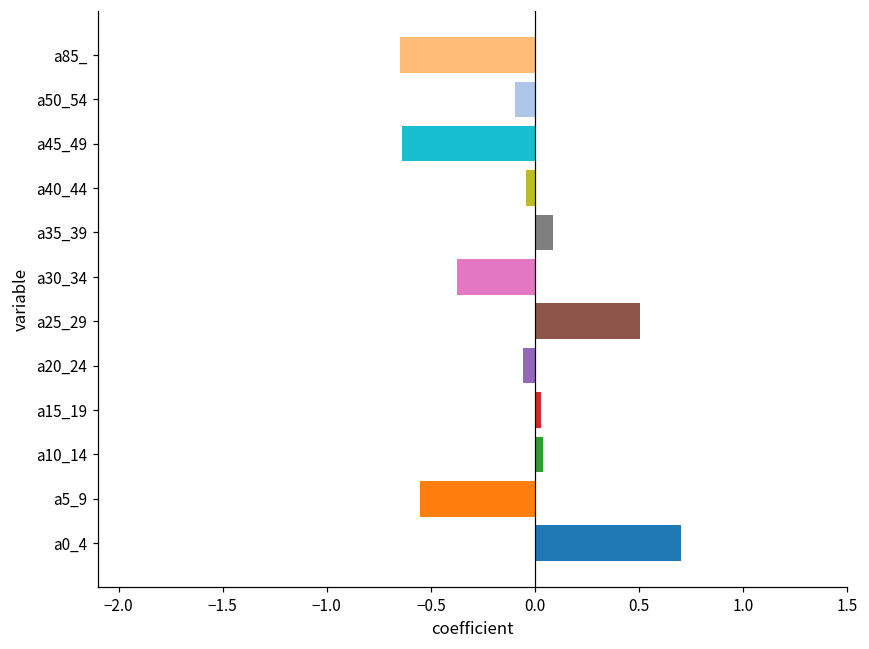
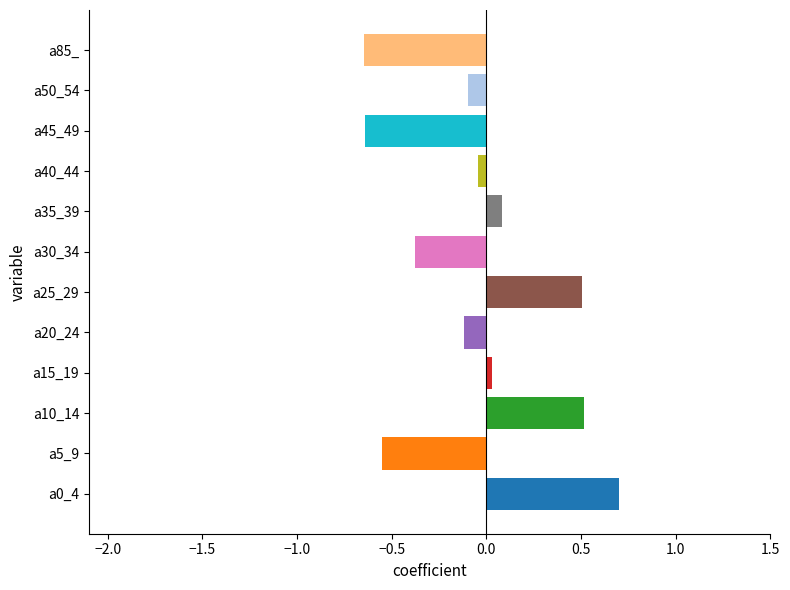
  {
    "a85_": -0.65,
    "a50_54": -0.10,
    "a45_49": -0.64,
    "a40_44": -0.04,
    "a35_39": 0.08,
    "a30_34": -0.37,
    "a25_29": 0.51,
-   "a20_24": -0.06,
+   "a20_24": -0.12,
    "a15_19": 0.03,
-   "a10_14": 0.04,
+   "a10_14": 0.51,
    "a5_9": -0.55,
    "a0_4": 0.70
  }
